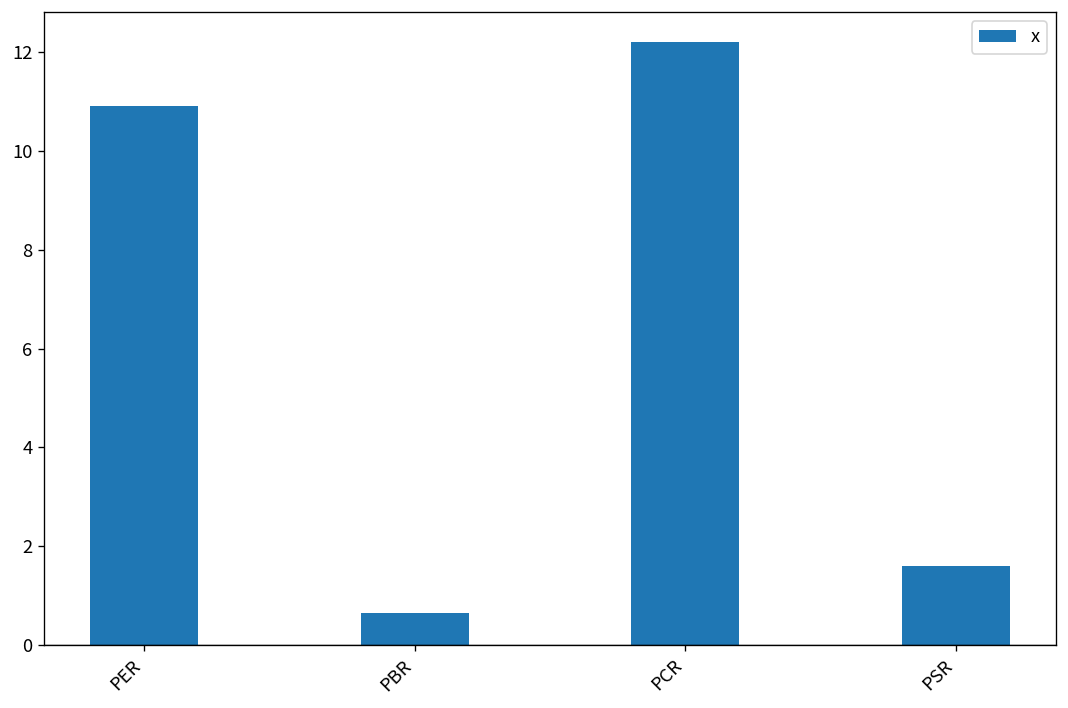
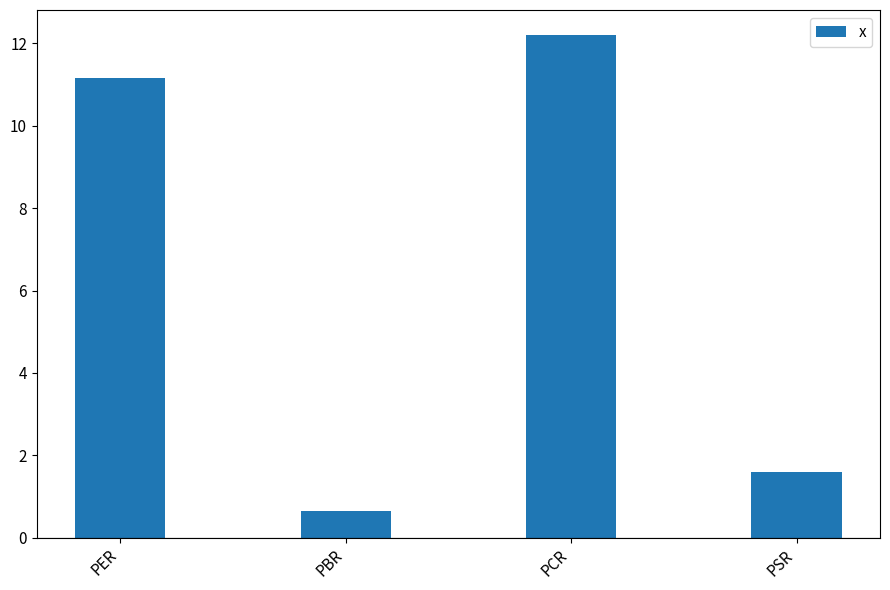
  {
-   "PER": 10.9,
+   "PER": 11.2,
    "PBR": 0.6,
    "PCR": 12.2,
    "PSR": 1.6
  }
